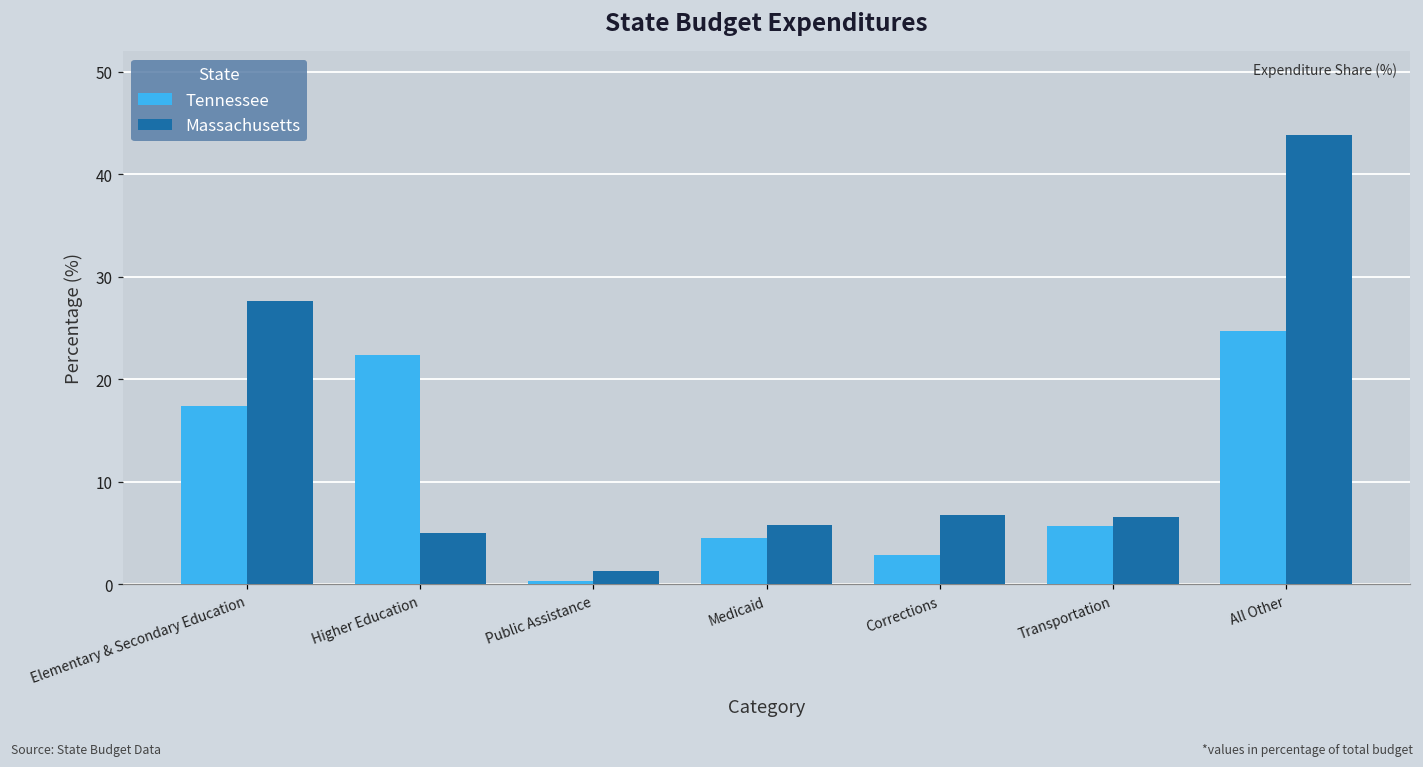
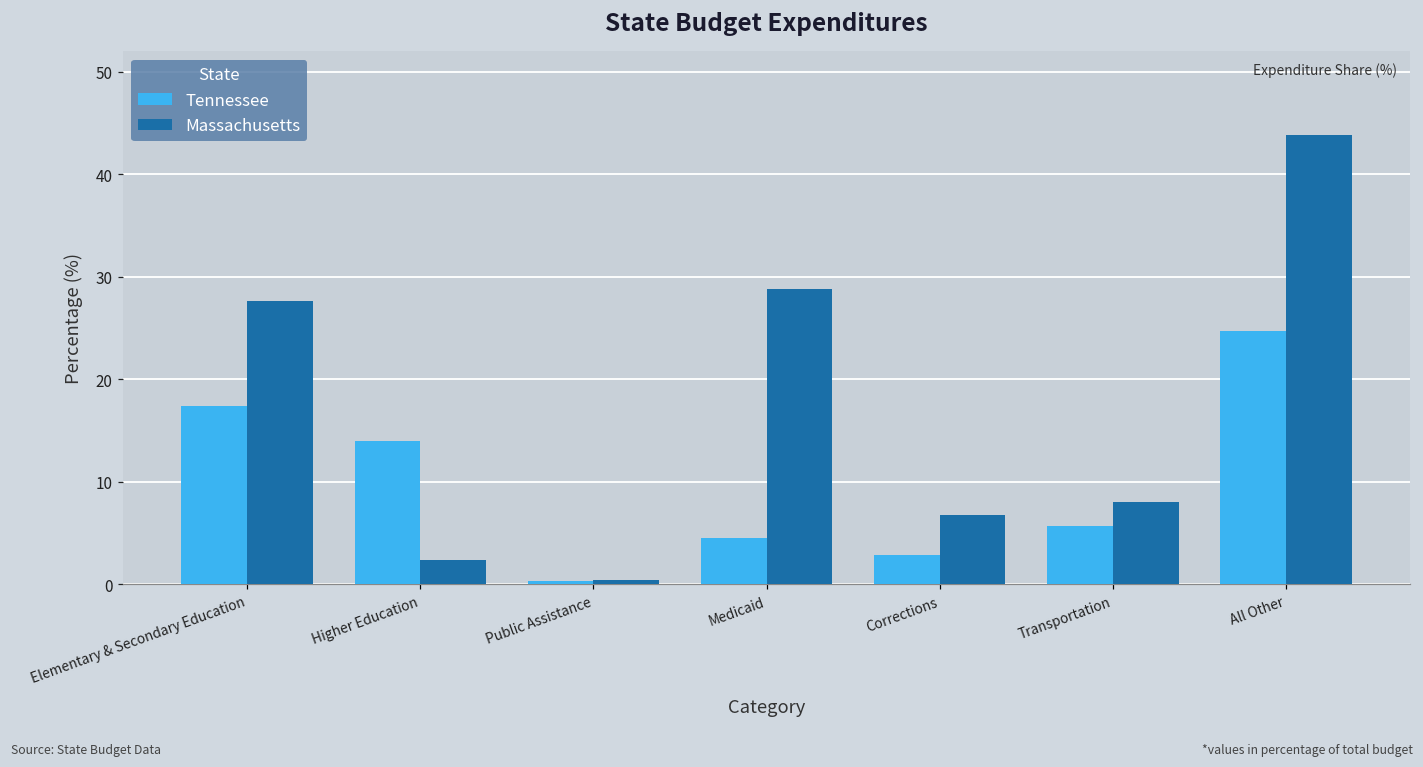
  {
    "Tennessee": {
      "Elementary & Secondary Education": 17,
-     "Higher Education": 22,
+     "Higher Education": 14,
      "Public Assistance": 0,
      "Medicaid": 5,
      "Corrections": 3,
      "Transportation": 6,
      "All Other": 25
    },
    "Massachusetts": {
      "Elementary & Secondary Education": 28,
-     "Higher Education": 5,
-     "Public Assistance": 1,
-     "Medicaid": 6,
+     "Higher Education": 2,
+     "Public Assistance": 0,
+     "Medicaid": 29,
      "Corrections": 7,
-     "Transportation": 7,
+     "Transportation": 8,
      "All Other": 44
    }
  }
